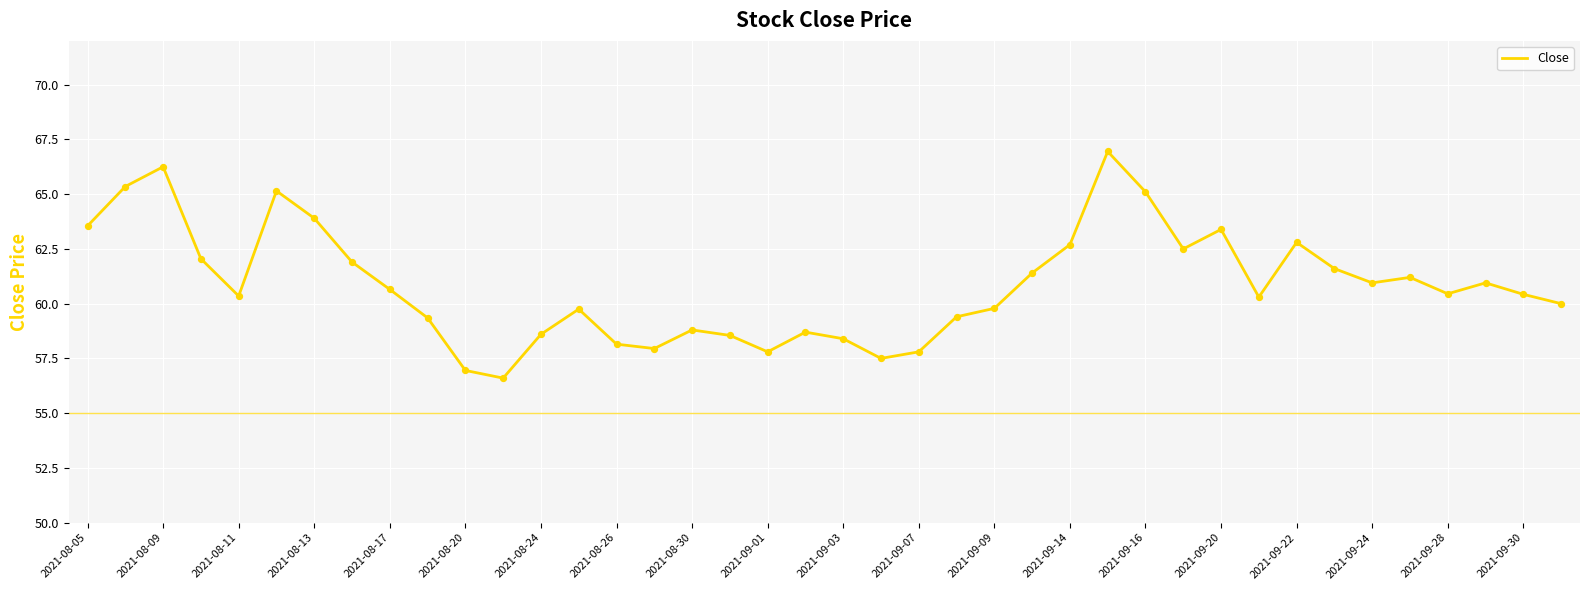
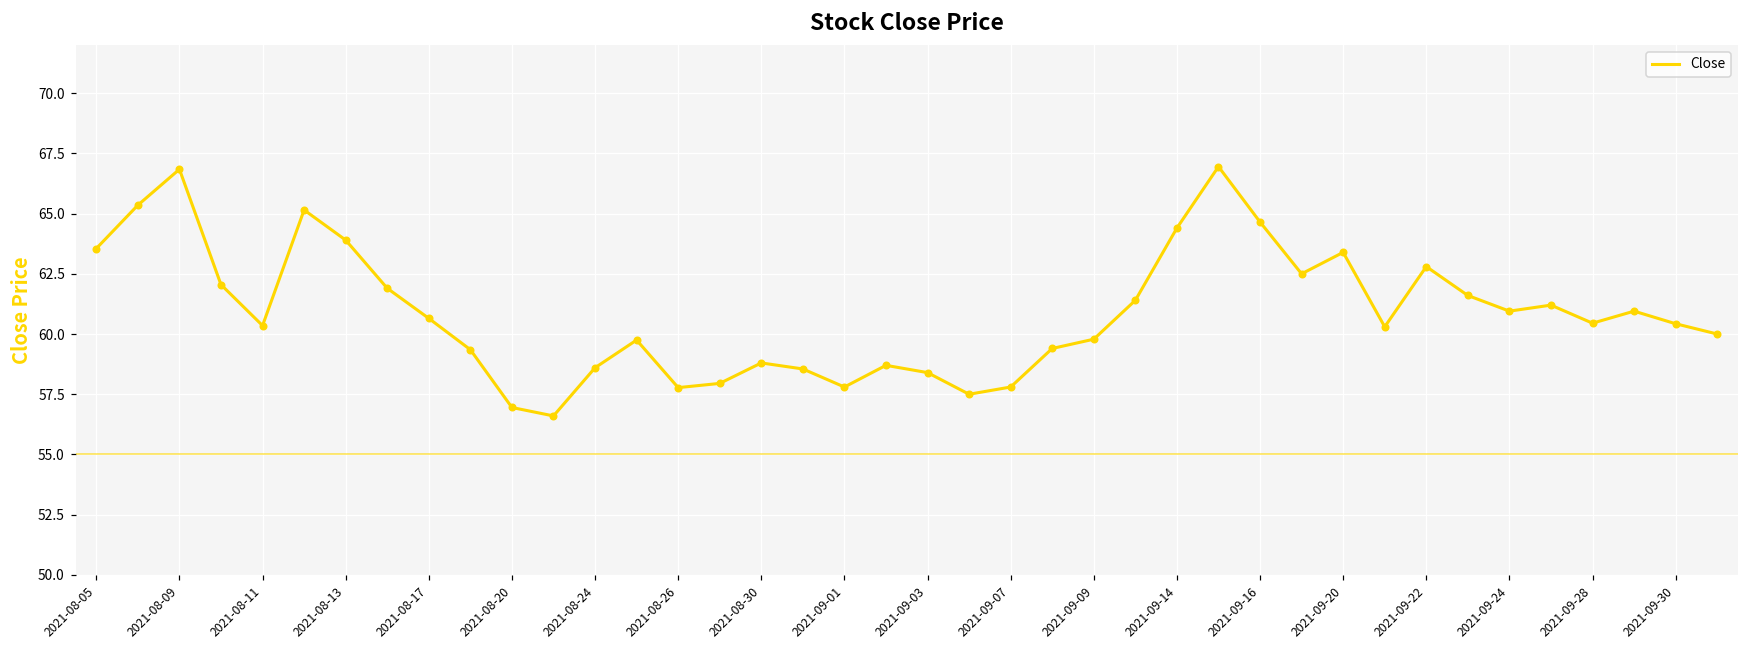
  {
    "2021-08-05": 63.5,
-   "2021-08-09": 66.3,
+   "2021-08-09": 66.8,
    "2021-08-11": 60.3,
    "2021-08-13": 63.9,
    "2021-08-17": 60.7,
    "2021-08-20": 57.0,
    "2021-08-24": 58.6,
-   "2021-08-26": 58.2,
+   "2021-08-26": 57.8,
    "2021-08-30": 58.8,
    "2021-09-01": 57.8,
    "2021-09-03": 58.4,
    "2021-09-07": 57.8,
    "2021-09-09": 59.8,
-   "2021-09-14": 62.7,
-   "2021-09-16": 65.1,
+   "2021-09-14": 64.4,
+   "2021-09-16": 64.7,
    "2021-09-20": 63.4,
    "2021-09-22": 62.8,
    "2021-09-24": 61.0,
    "2021-09-28": 60.5,
    "2021-09-30": 60.4
  }
